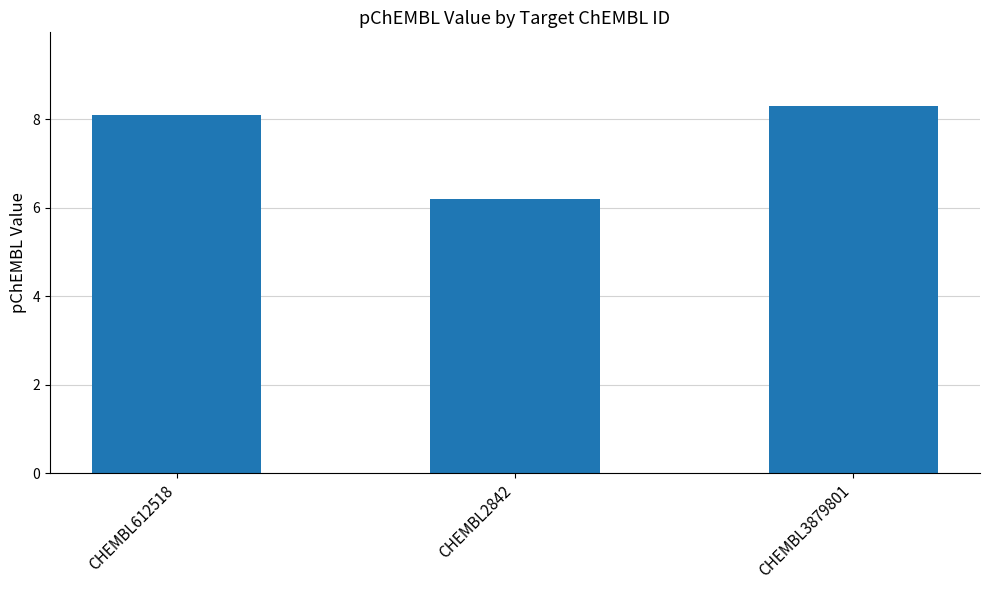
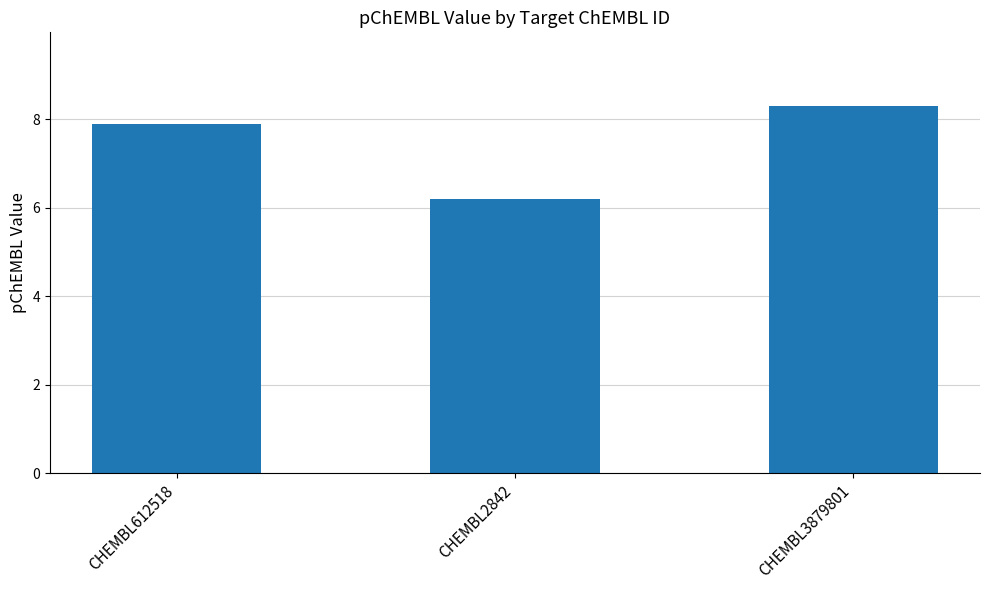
  {
-   "CHEMBL612518": 8.1,
+   "CHEMBL612518": 7.9,
    "CHEMBL2842": 6.2,
    "CHEMBL3879801": 8.3
  }
